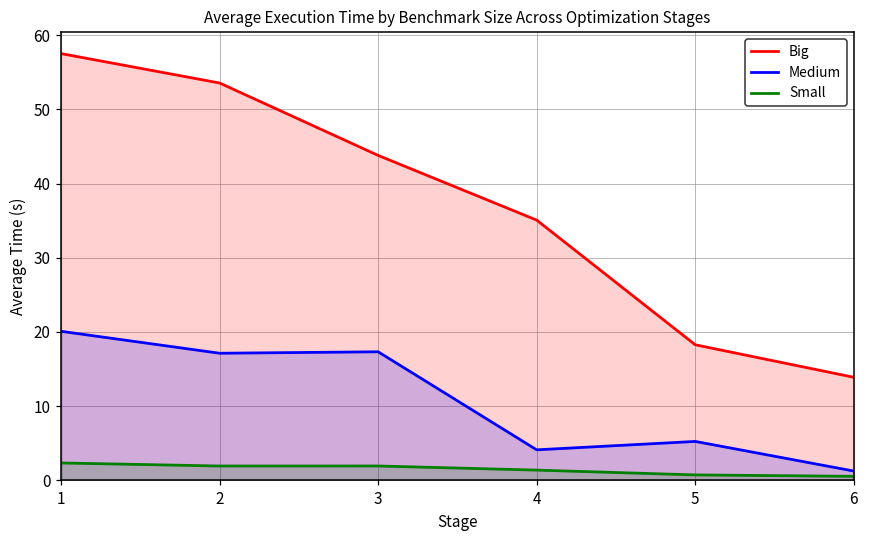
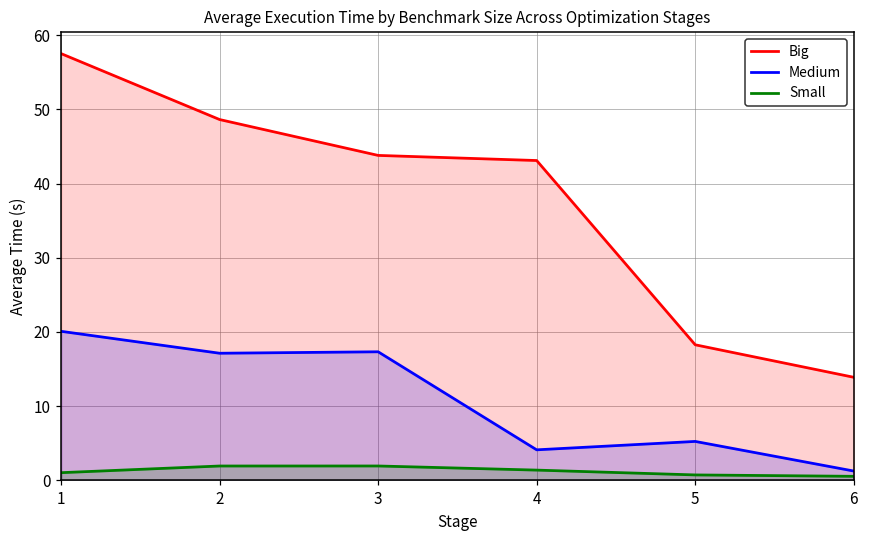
  {
    "Big": {
      "1": 58,
-     "2": 54,
+     "2": 49,
      "3": 44,
-     "4": 35,
+     "4": 43,
      "5": 18,
      "6": 14
    },
    "Medium": {
      "1": 20,
      "2": 17,
      "3": 17,
      "4": 4,
      "5": 5,
      "6": 1
    },
    "Small": {
-     "1": 2,
+     "1": 1,
      "2": 2,
      "3": 2,
      "4": 1,
      "5": 1,
      "6": 1
    }
  }
